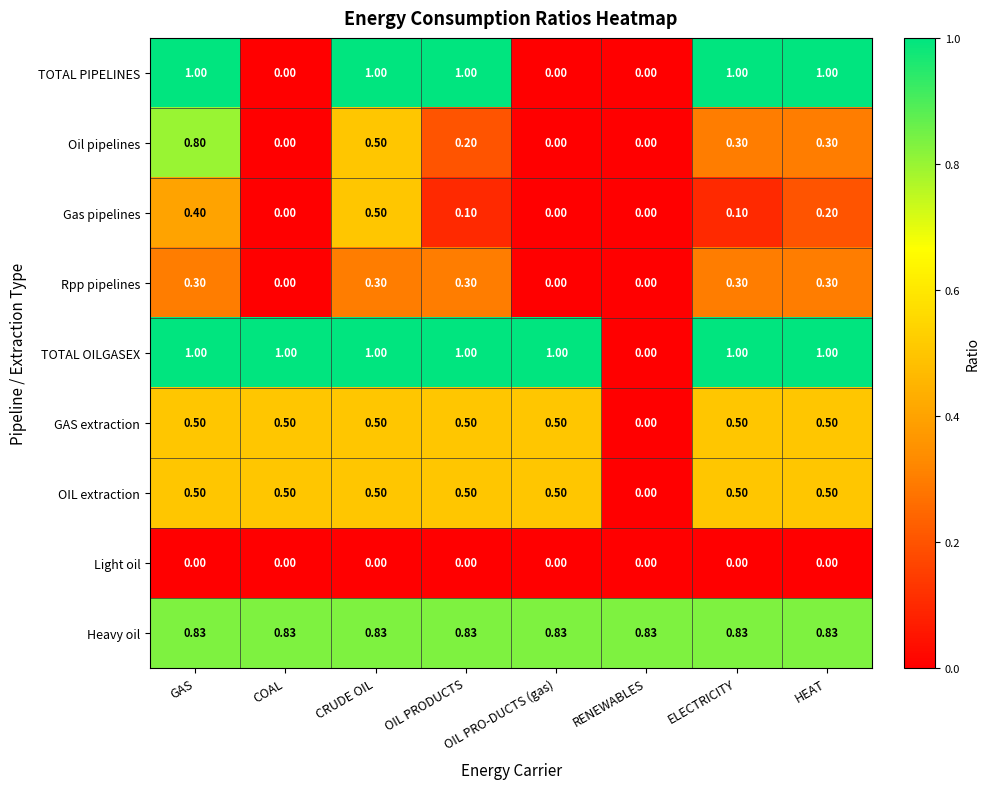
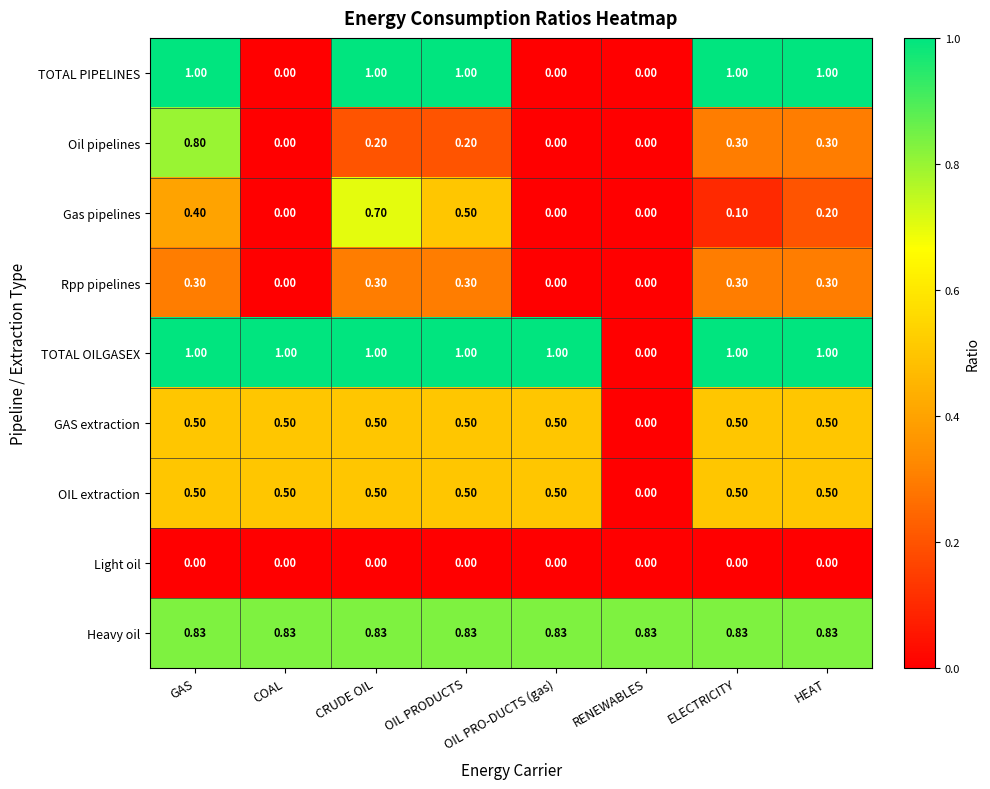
  {
    "TOTAL PIPELINES": {
      "GAS": 1.00,
      "COAL": 0.00,
      "CRUDE OIL": 1.00,
      "OIL PRODUCTS": 1.00,
      "OIL PRO-DUCTS (gas)": 0.00,
      "RENEWABLES": 0.00,
      "ELECTRICITY": 1.00,
      "HEAT": 1.00
    },
    "Oil pipelines": {
      "GAS": 0.80,
      "COAL": 0.00,
-     "CRUDE OIL": 0.50,
+     "CRUDE OIL": 0.20,
      "OIL PRODUCTS": 0.20,
      "OIL PRO-DUCTS (gas)": 0.00,
      "RENEWABLES": 0.00,
      "ELECTRICITY": 0.30,
      "HEAT": 0.30
    },
    "Gas pipelines": {
      "GAS": 0.40,
      "COAL": 0.00,
-     "CRUDE OIL": 0.50,
-     "OIL PRODUCTS": 0.10,
+     "CRUDE OIL": 0.70,
+     "OIL PRODUCTS": 0.50,
      "OIL PRO-DUCTS (gas)": 0.00,
      "RENEWABLES": 0.00,
      "ELECTRICITY": 0.10,
      "HEAT": 0.20
    },
    "Rpp pipelines": {
      "GAS": 0.30,
      "COAL": 0.00,
      "CRUDE OIL": 0.30,
      "OIL PRODUCTS": 0.30,
      "OIL PRO-DUCTS (gas)": 0.00,
      "RENEWABLES": 0.00,
      "ELECTRICITY": 0.30,
      "HEAT": 0.30
    },
    "TOTAL OILGASEX": {
      "GAS": 1.00,
      "COAL": 1.00,
      "CRUDE OIL": 1.00,
      "OIL PRODUCTS": 1.00,
      "OIL PRO-DUCTS (gas)": 1.00,
      "RENEWABLES": 0.00,
      "ELECTRICITY": 1.00,
      "HEAT": 1.00
    },
    "GAS extraction": {
      "GAS": 0.50,
      "COAL": 0.50,
      "CRUDE OIL": 0.50,
      "OIL PRODUCTS": 0.50,
      "OIL PRO-DUCTS (gas)": 0.50,
      "RENEWABLES": 0.00,
      "ELECTRICITY": 0.50,
      "HEAT": 0.50
    },
    "OIL extraction": {
      "GAS": 0.50,
      "COAL": 0.50,
      "CRUDE OIL": 0.50,
      "OIL PRODUCTS": 0.50,
      "OIL PRO-DUCTS (gas)": 0.50,
      "RENEWABLES": 0.00,
      "ELECTRICITY": 0.50,
      "HEAT": 0.50
    },
    "Light oil": {
      "GAS": 0.00,
      "COAL": 0.00,
      "CRUDE OIL": 0.00,
      "OIL PRODUCTS": 0.00,
      "OIL PRO-DUCTS (gas)": 0.00,
      "RENEWABLES": 0.00,
      "ELECTRICITY": 0.00,
      "HEAT": 0.00
    },
    "Heavy oil": {
      "GAS": 0.83,
      "COAL": 0.83,
      "CRUDE OIL": 0.83,
      "OIL PRODUCTS": 0.83,
      "OIL PRO-DUCTS (gas)": 0.83,
      "RENEWABLES": 0.83,
      "ELECTRICITY": 0.83,
      "HEAT": 0.83
    }
  }
